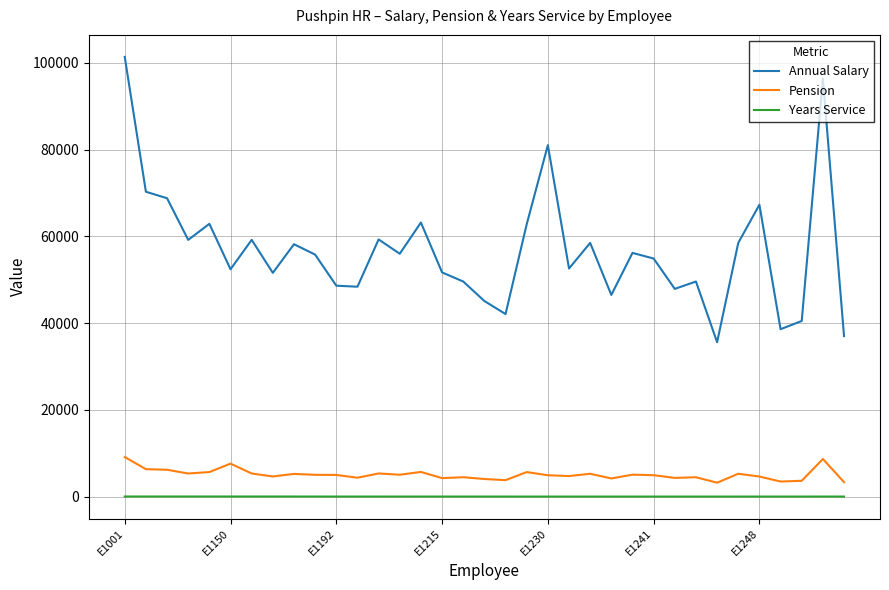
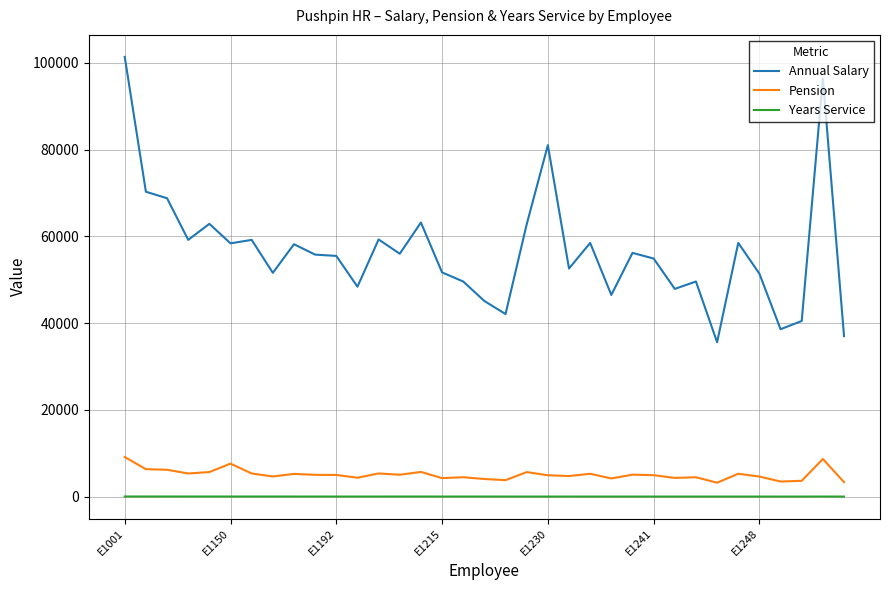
  {
    "Annual Salary": {
      "E1001": 101000,
-     "E1150": 52000,
-     "E1192": 49000,
+     "E1150": 58000,
+     "E1192": 56000,
      "E1215": 52000,
      "E1230": 81000,
      "E1241": 55000,
-     "E1248": 67000
+     "E1248": 51000
    },
    "Pension": {
      "E1001": 9000,
      "E1150": 8000,
      "E1192": 5000,
      "E1215": 4000,
      "E1230": 5000,
      "E1241": 5000,
      "E1248": 5000
    },
    "Years Service": {
      "E1001": 0,
      "E1150": 0,
      "E1192": 0,
      "E1215": 0,
      "E1230": 0,
      "E1241": 0,
      "E1248": 0
    }
  }
